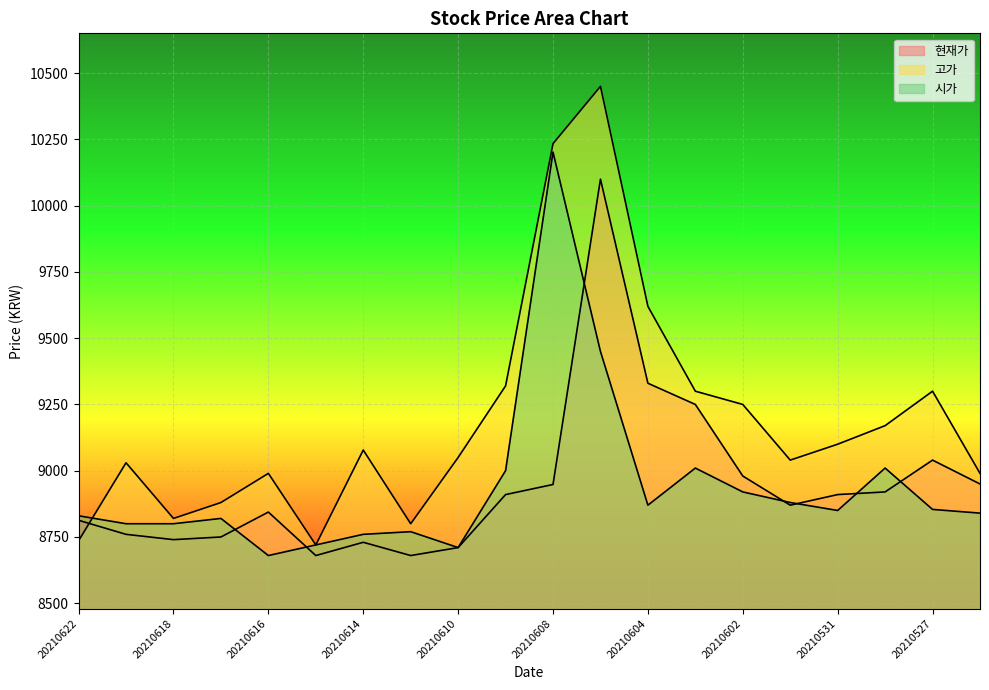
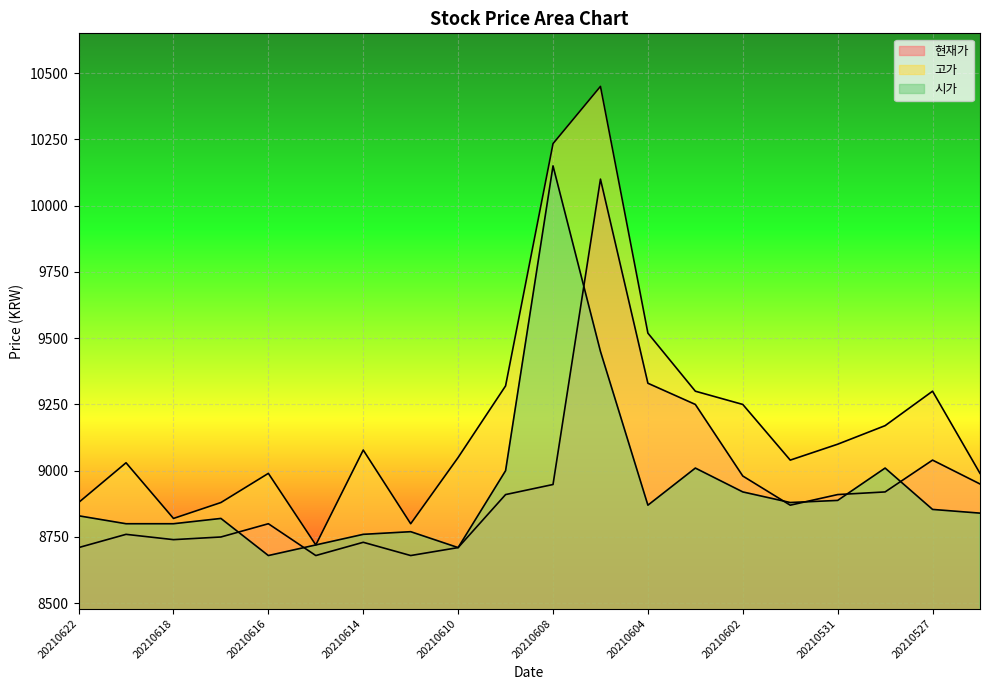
  {
    "현재가": {
-     "20210622": 8810,
+     "20210622": 8710,
      "20210618": 8740,
-     "20210616": 8840,
+     "20210616": 8800,
      "20210614": 8730,
      "20210608": 8950,
      "20210604": 9330,
      "20210602": 8980,
      "20210531": 8910,
      "20210527": 9040
    },
    "고가": {
-     "20210622": 8740,
+     "20210622": 8880,
      "20210618": 8820,
      "20210616": 8990,
      "20210614": 9080,
      "20210610": 9050,
      "20210608": 10230,
-     "20210604": 9620,
+     "20210604": 9520,
      "20210602": 9250,
      "20210531": 9100,
      "20210527": 9300
    },
    "시가": {
      "20210622": 8830,
      "20210618": 8800,
      "20210616": 8680,
      "20210614": 8760,
-     "20210608": 10200,
+     "20210608": 10150,
      "20210604": 8870,
      "20210602": 8920,
-     "20210531": 8850,
+     "20210531": 8890,
      "20210527": 8850
    }
  }
